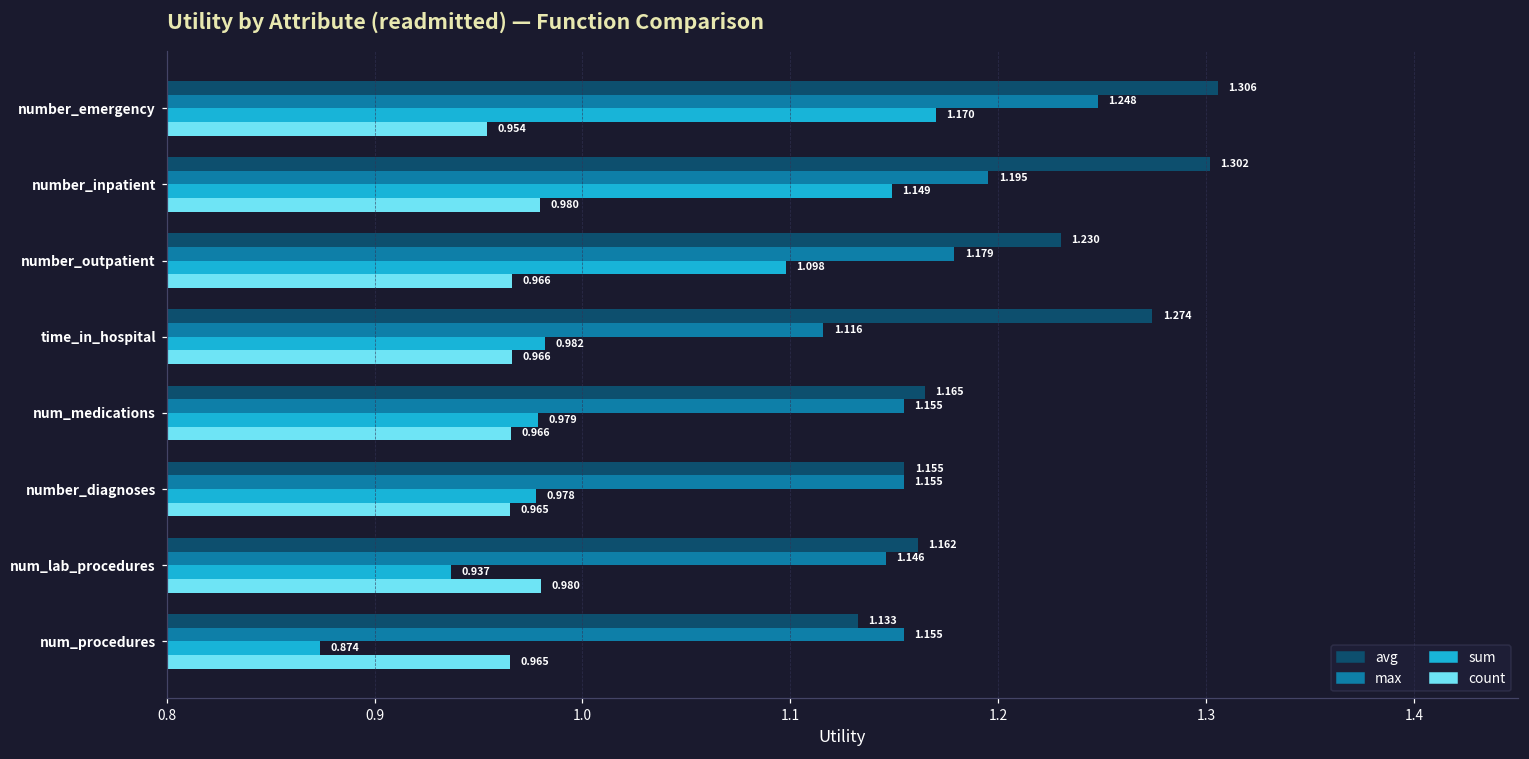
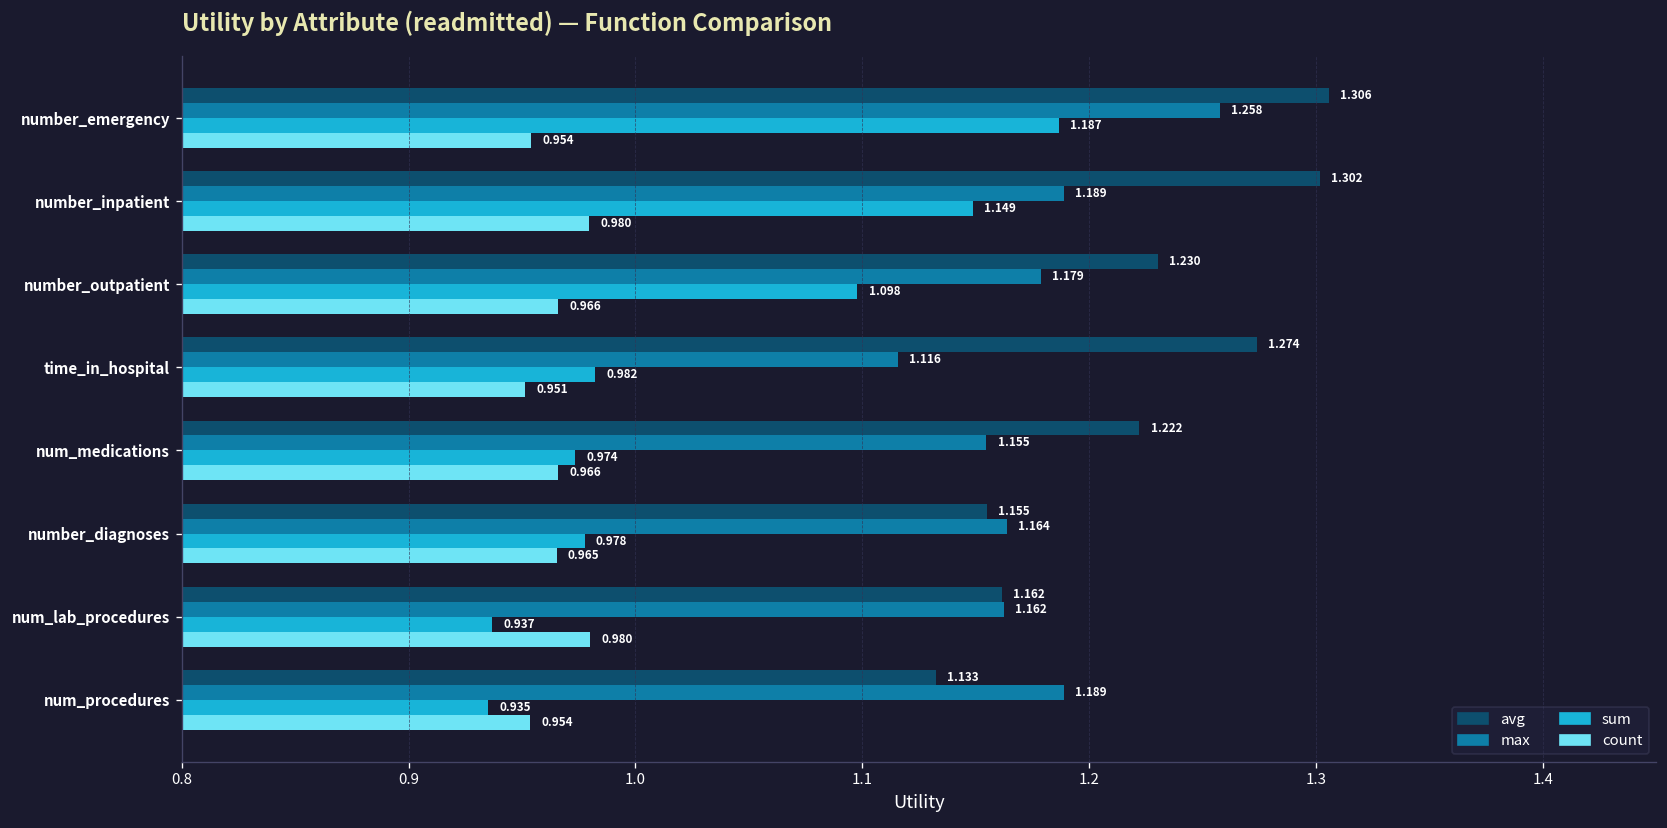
  {
    "avg": {
      "number_emergency": 1.306,
      "number_inpatient": 1.302,
      "number_outpatient": 1.230,
      "time_in_hospital": 1.274,
-     "num_medications": 1.165,
+     "num_medications": 1.222,
      "number_diagnoses": 1.155,
      "num_lab_procedures": 1.162,
      "num_procedures": 1.133
    },
    "max": {
-     "number_emergency": 1.248,
-     "number_inpatient": 1.195,
+     "number_emergency": 1.258,
+     "number_inpatient": 1.189,
      "number_outpatient": 1.179,
      "time_in_hospital": 1.116,
      "num_medications": 1.155,
-     "number_diagnoses": 1.155,
-     "num_lab_procedures": 1.146,
-     "num_procedures": 1.155
+     "number_diagnoses": 1.164,
+     "num_lab_procedures": 1.162,
+     "num_procedures": 1.189
    },
    "sum": {
-     "number_emergency": 1.170,
+     "number_emergency": 1.187,
      "number_inpatient": 1.149,
      "number_outpatient": 1.098,
      "time_in_hospital": 0.982,
-     "num_medications": 0.979,
+     "num_medications": 0.974,
      "number_diagnoses": 0.978,
      "num_lab_procedures": 0.937,
-     "num_procedures": 0.874
+     "num_procedures": 0.935
    },
    "count": {
      "number_emergency": 0.954,
      "number_inpatient": 0.980,
      "number_outpatient": 0.966,
-     "time_in_hospital": 0.966,
+     "time_in_hospital": 0.951,
      "num_medications": 0.966,
      "number_diagnoses": 0.965,
      "num_lab_procedures": 0.980,
-     "num_procedures": 0.965
+     "num_procedures": 0.954
    }
  }
